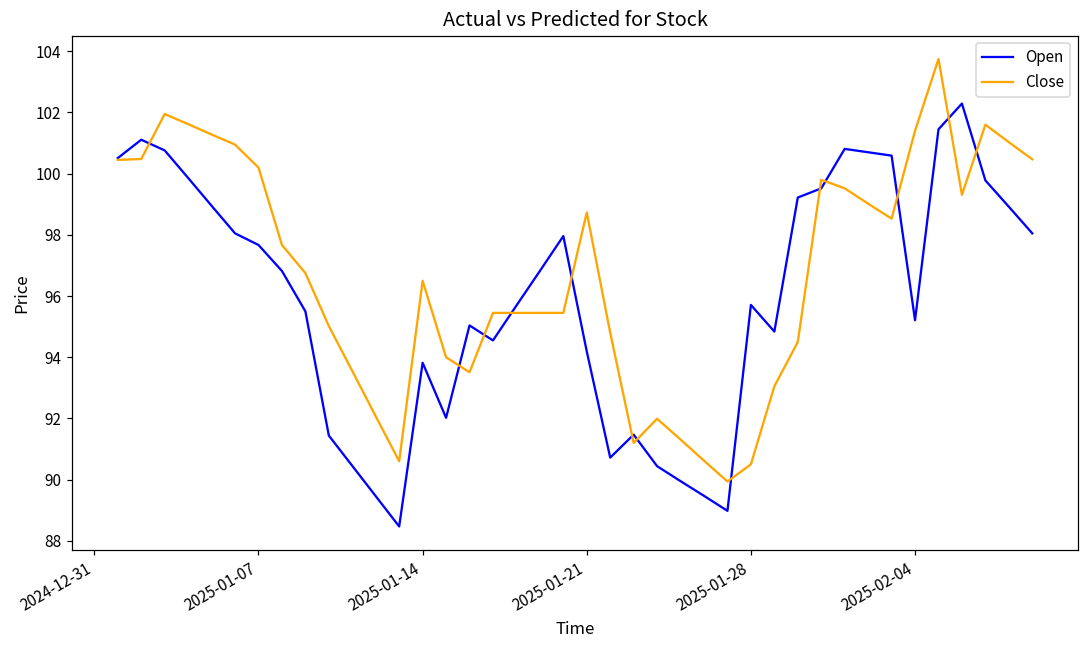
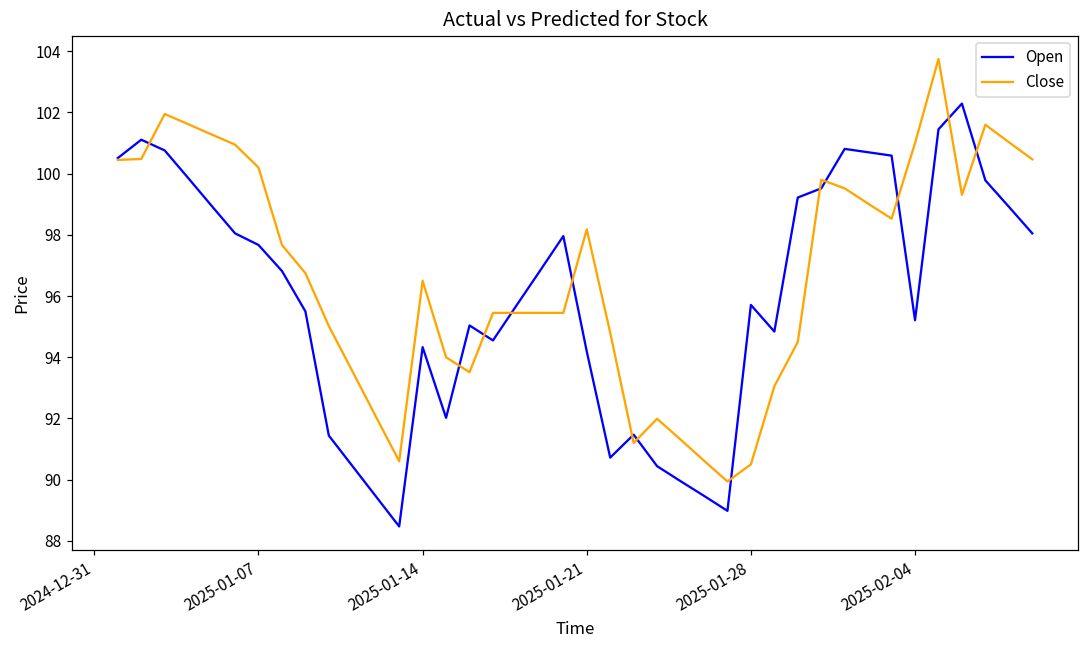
  {
    "Open": {
      "2025-01-07": 97.7,
-     "2025-01-14": 93.8,
+     "2025-01-14": 94.3,
      "2025-01-21": 94.2,
      "2025-01-28": 95.7,
      "2025-02-04": 95.2
    },
    "Close": {
      "2025-01-07": 100.2,
      "2025-01-14": 96.5,
-     "2025-01-21": 98.7,
+     "2025-01-21": 98.2,
      "2025-01-28": 90.5,
-     "2025-02-04": 101.4
+     "2025-02-04": 101.0
    }
  }
